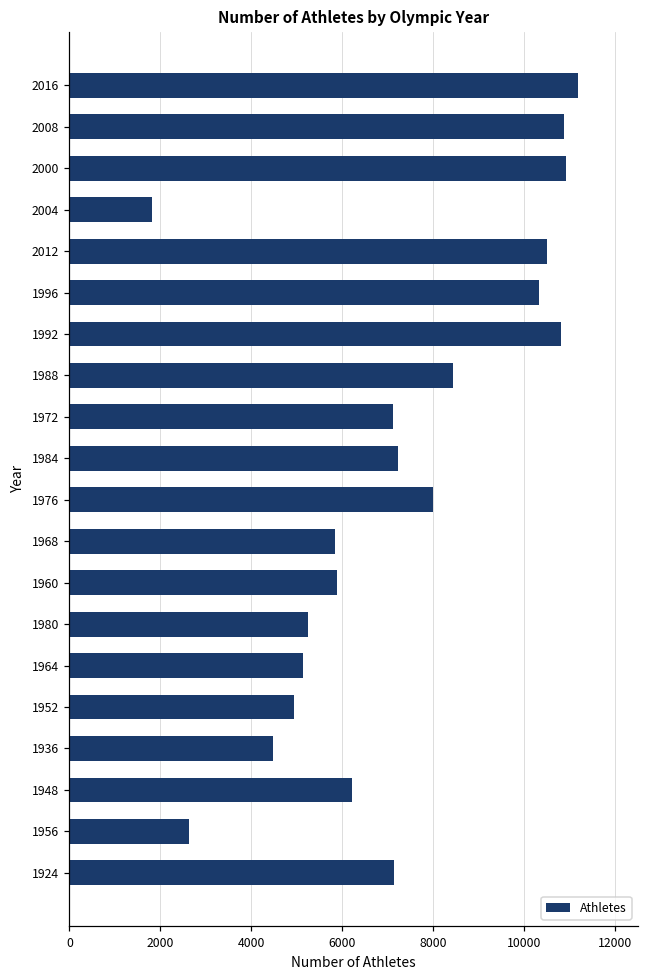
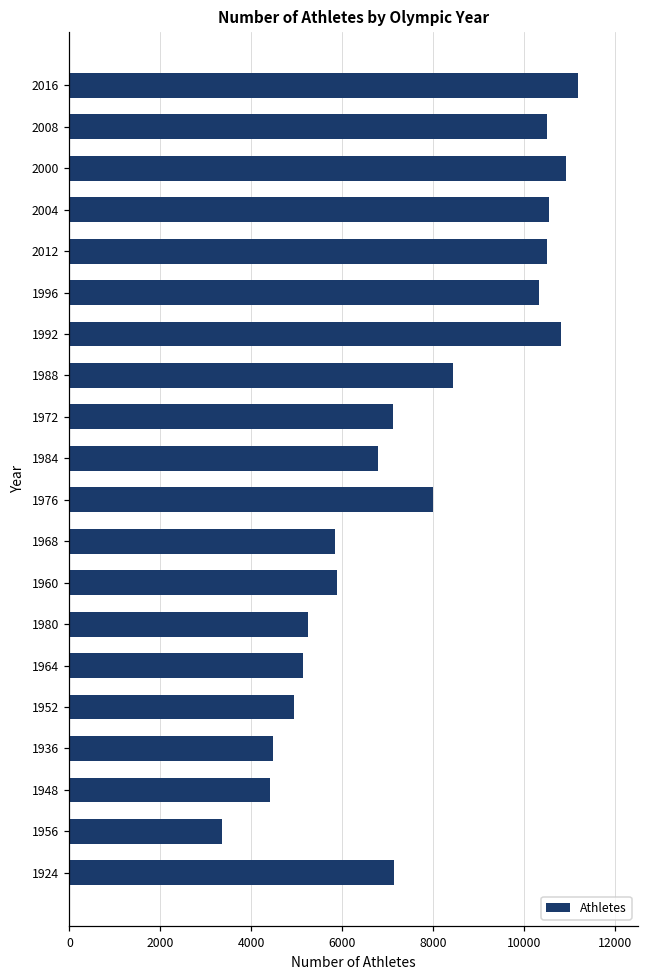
  {
    "2016": 11200,
-   "2008": 10900,
+   "2008": 10500,
    "2000": 10900,
-   "2004": 1800,
+   "2004": 10500,
    "2012": 10500,
    "1996": 10300,
    "1992": 10800,
    "1988": 8400,
    "1972": 7100,
-   "1984": 7200,
+   "1984": 6800,
    "1976": 8000,
    "1968": 5800,
    "1960": 5900,
    "1980": 5300,
    "1964": 5100,
    "1952": 4900,
    "1936": 4500,
-   "1948": 6200,
-   "1956": 2600,
+   "1948": 4400,
+   "1956": 3300,
    "1924": 7100
  }
